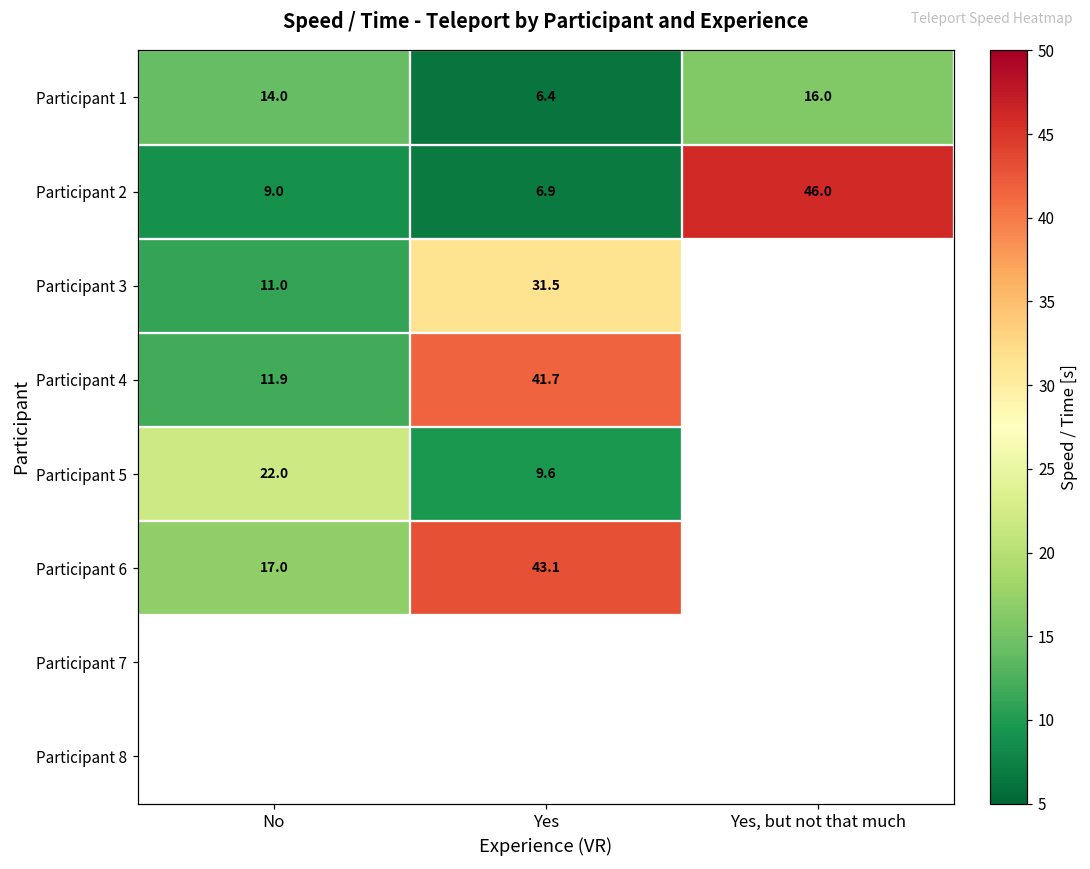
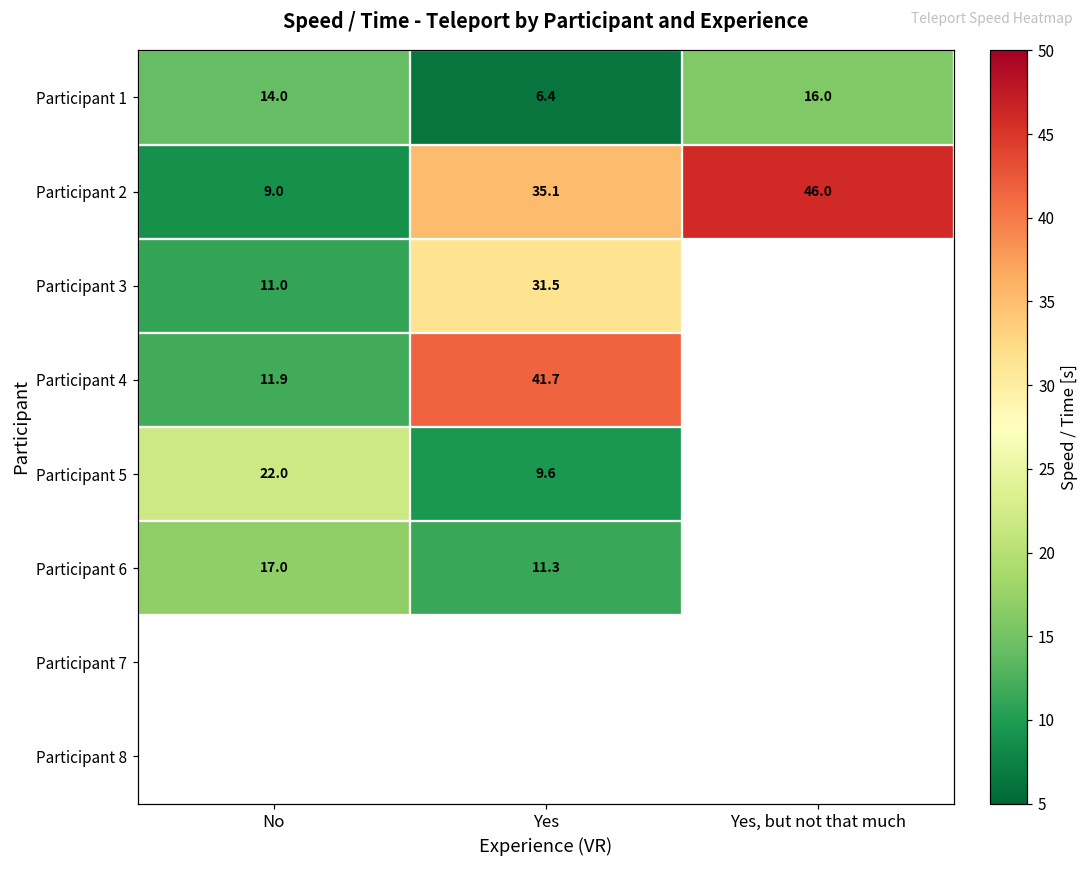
  {
    "Participant 1": {
      "No": 14.0,
      "Yes": 6.4,
      "Yes, but not that much": 16.0
    },
    "Participant 2": {
      "No": 9.0,
-     "Yes": 6.9,
+     "Yes": 35.1,
      "Yes, but not that much": 46.0
    },
    "Participant 3": {
      "No": 11.0,
      "Yes": 31.5
    },
    "Participant 4": {
      "No": 11.9,
      "Yes": 41.7
    },
    "Participant 5": {
      "No": 22.0,
      "Yes": 9.6
    },
    "Participant 6": {
      "No": 17.0,
-     "Yes": 43.1
+     "Yes": 11.3
    }
  }
